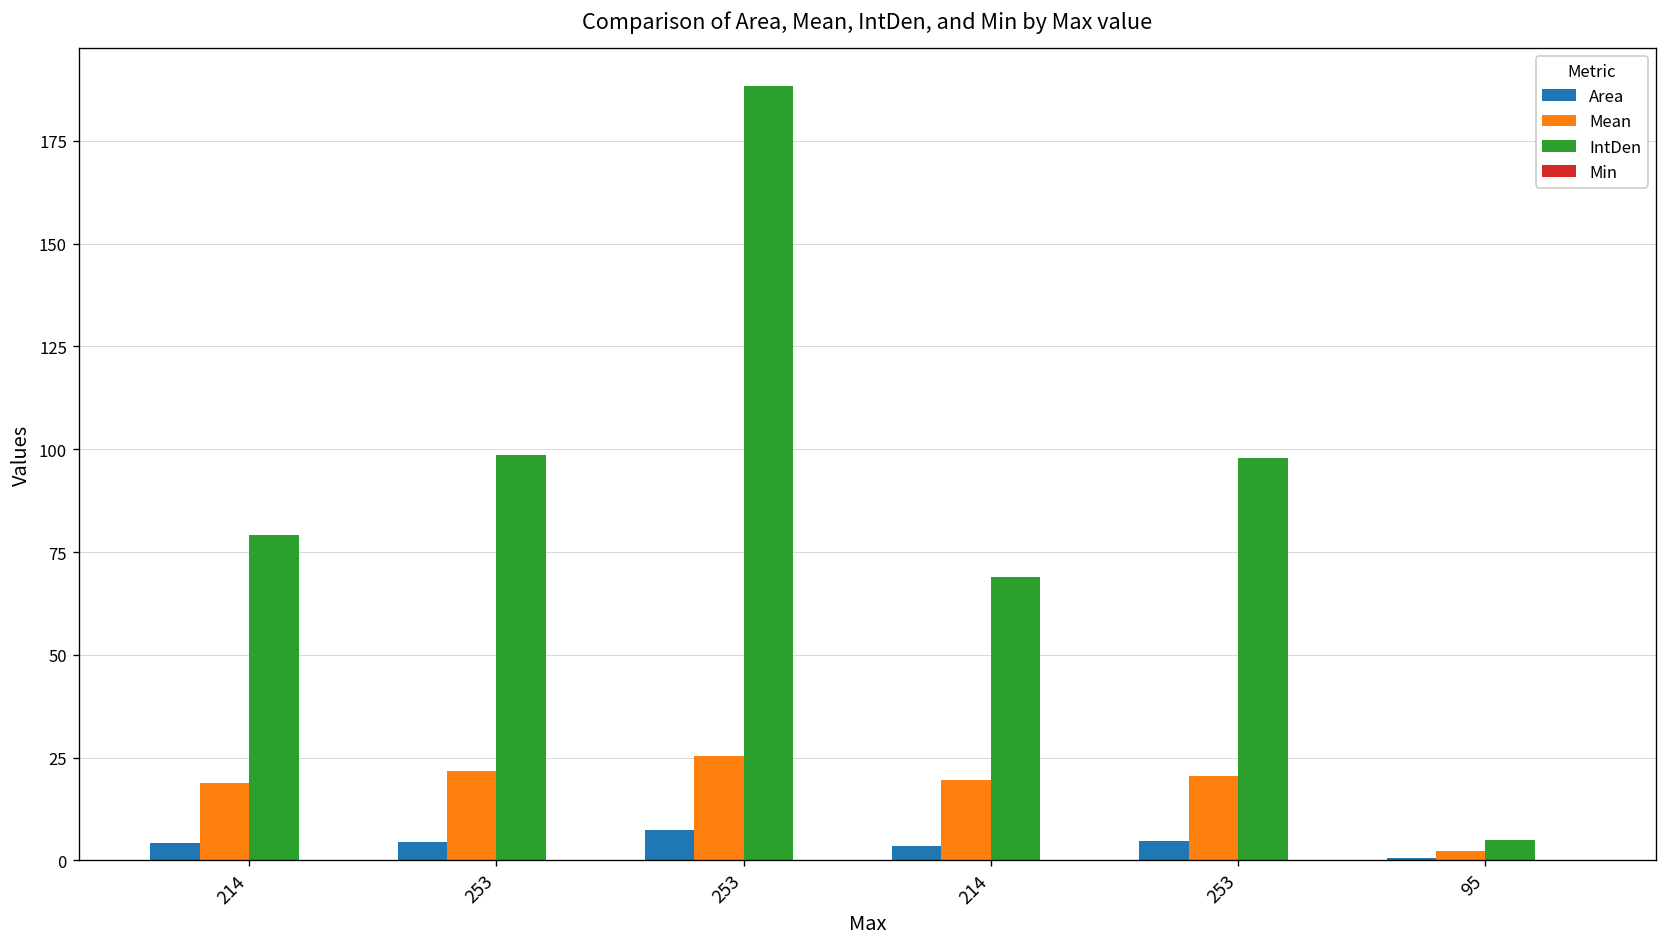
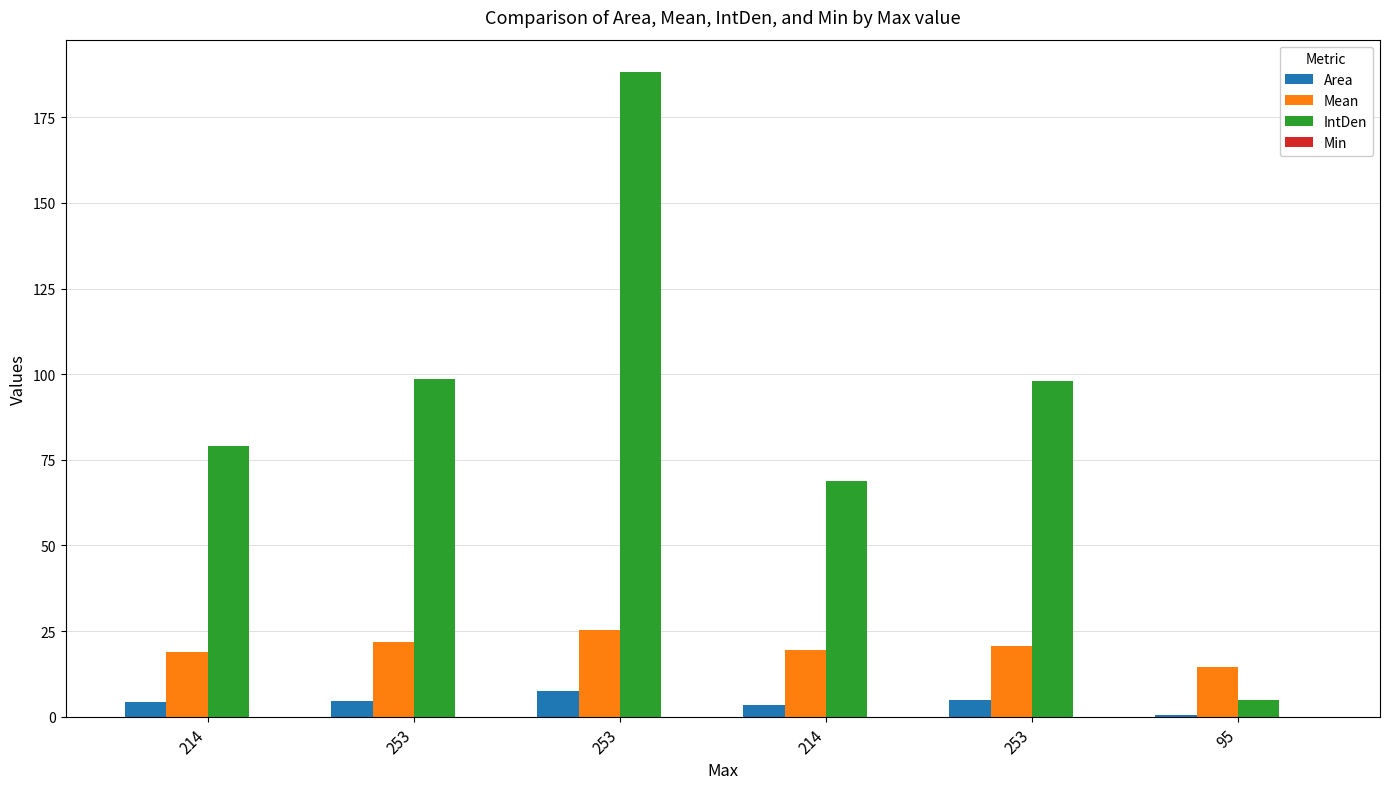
  {
    "Mean": {
-     "95": 2
+     "95": 15
    },
    "IntDen": {
      "95": 5
    },
    "Min": {
      "95": 0
    }
  }
